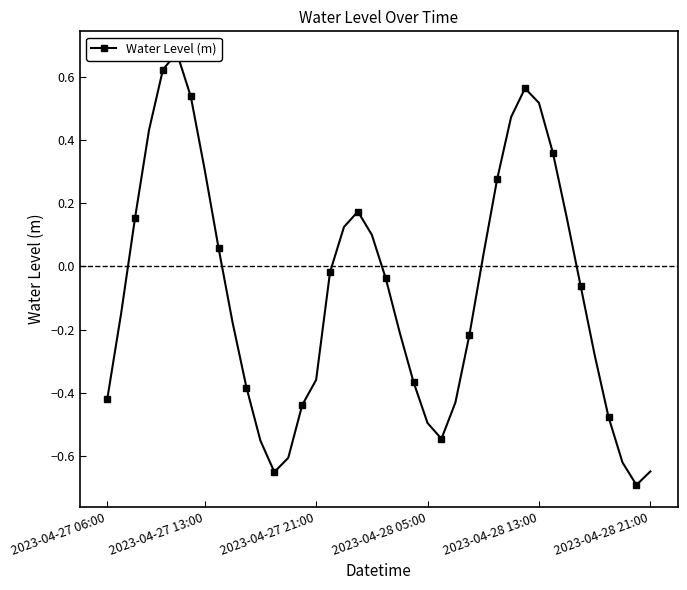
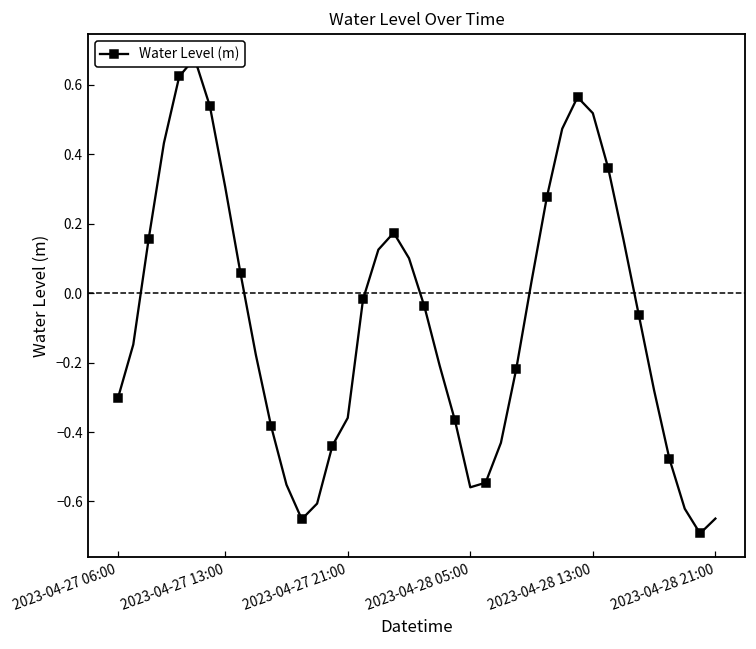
  {
-   "2023-04-27 06:00": -0.42,
+   "2023-04-27 06:00": -0.30,
    "2023-04-27 13:00": 0.31,
    "2023-04-27 21:00": -0.36,
-   "2023-04-28 05:00": -0.50,
+   "2023-04-28 05:00": -0.56,
    "2023-04-28 13:00": 0.52,
    "2023-04-28 21:00": -0.65
  }
